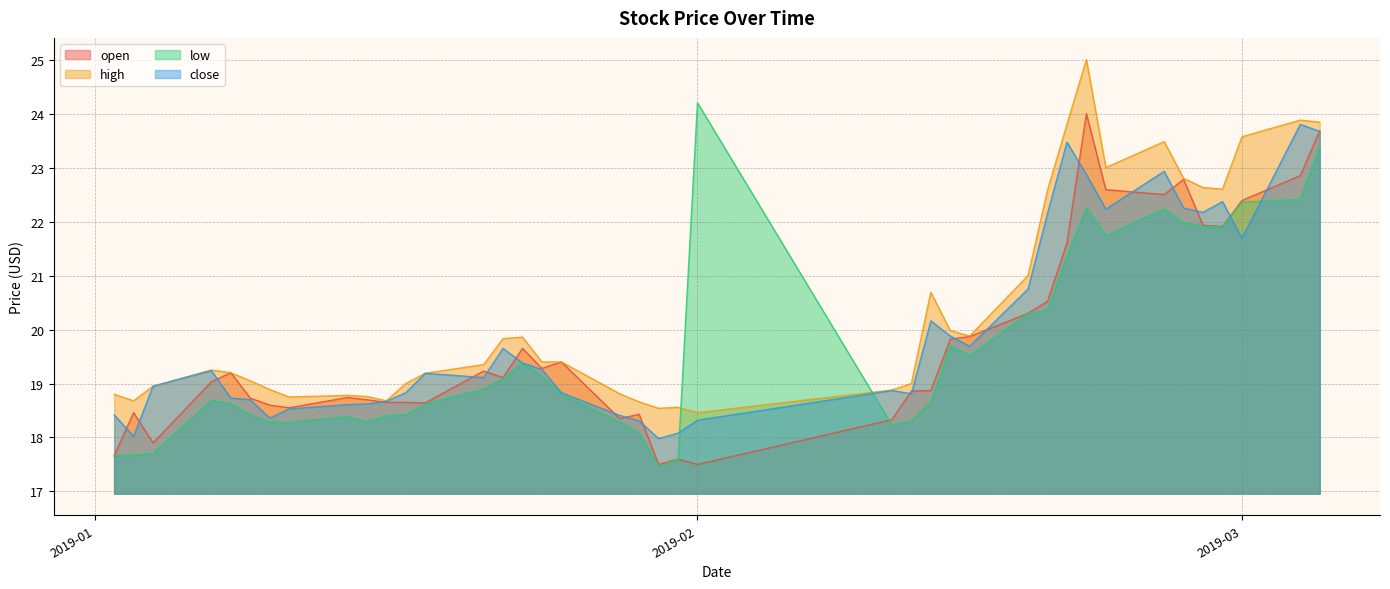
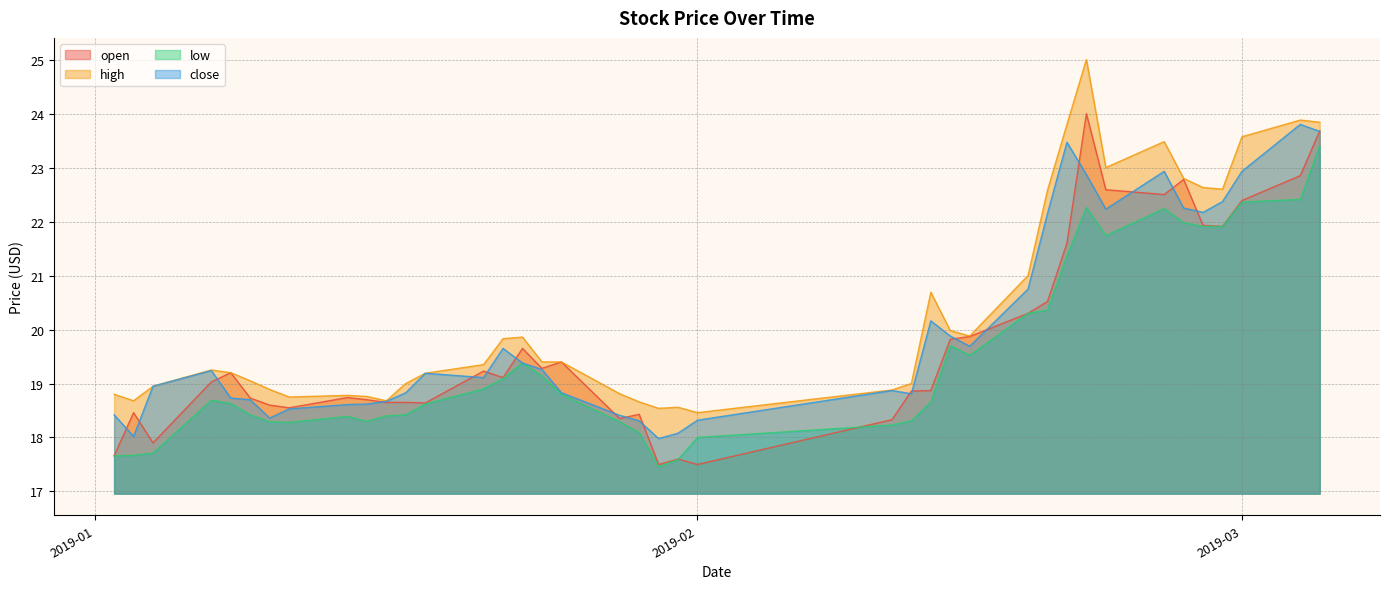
  {
    "open": {
      "2019-02": 17.5
    },
    "high": {
      "2019-02": 18.5,
      "2019-03": 23.6
    },
    "low": {
-     "2019-02": 24.2
+     "2019-02": 18.0
    },
    "close": {
      "2019-02": 18.3,
-     "2019-03": 21.7
+     "2019-03": 22.9
    }
  }
